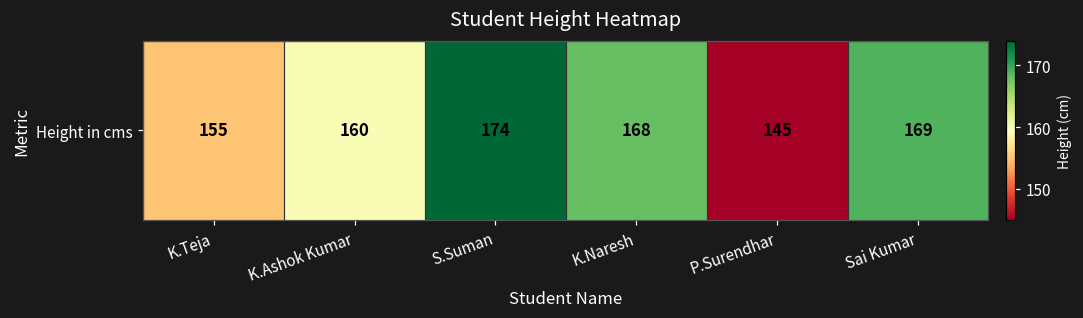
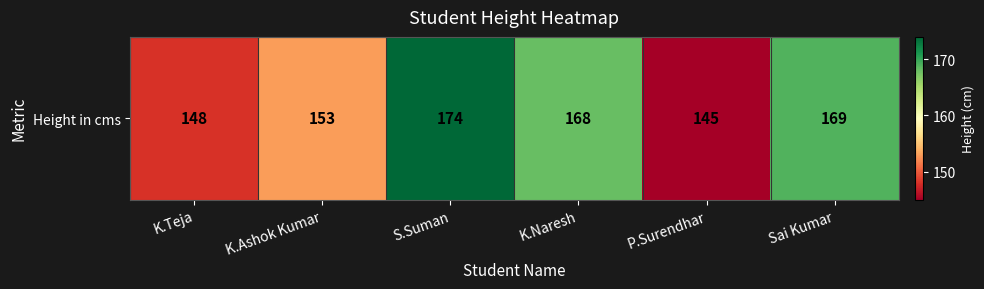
  {
    "Height in cms": {
-     "K.Teja": 155,
-     "K.Ashok Kumar": 160,
+     "K.Teja": 148,
+     "K.Ashok Kumar": 153,
      "S.Suman": 174,
      "K.Naresh": 168,
      "P.Surendhar": 145,
      "Sai Kumar": 169
    }
  }
